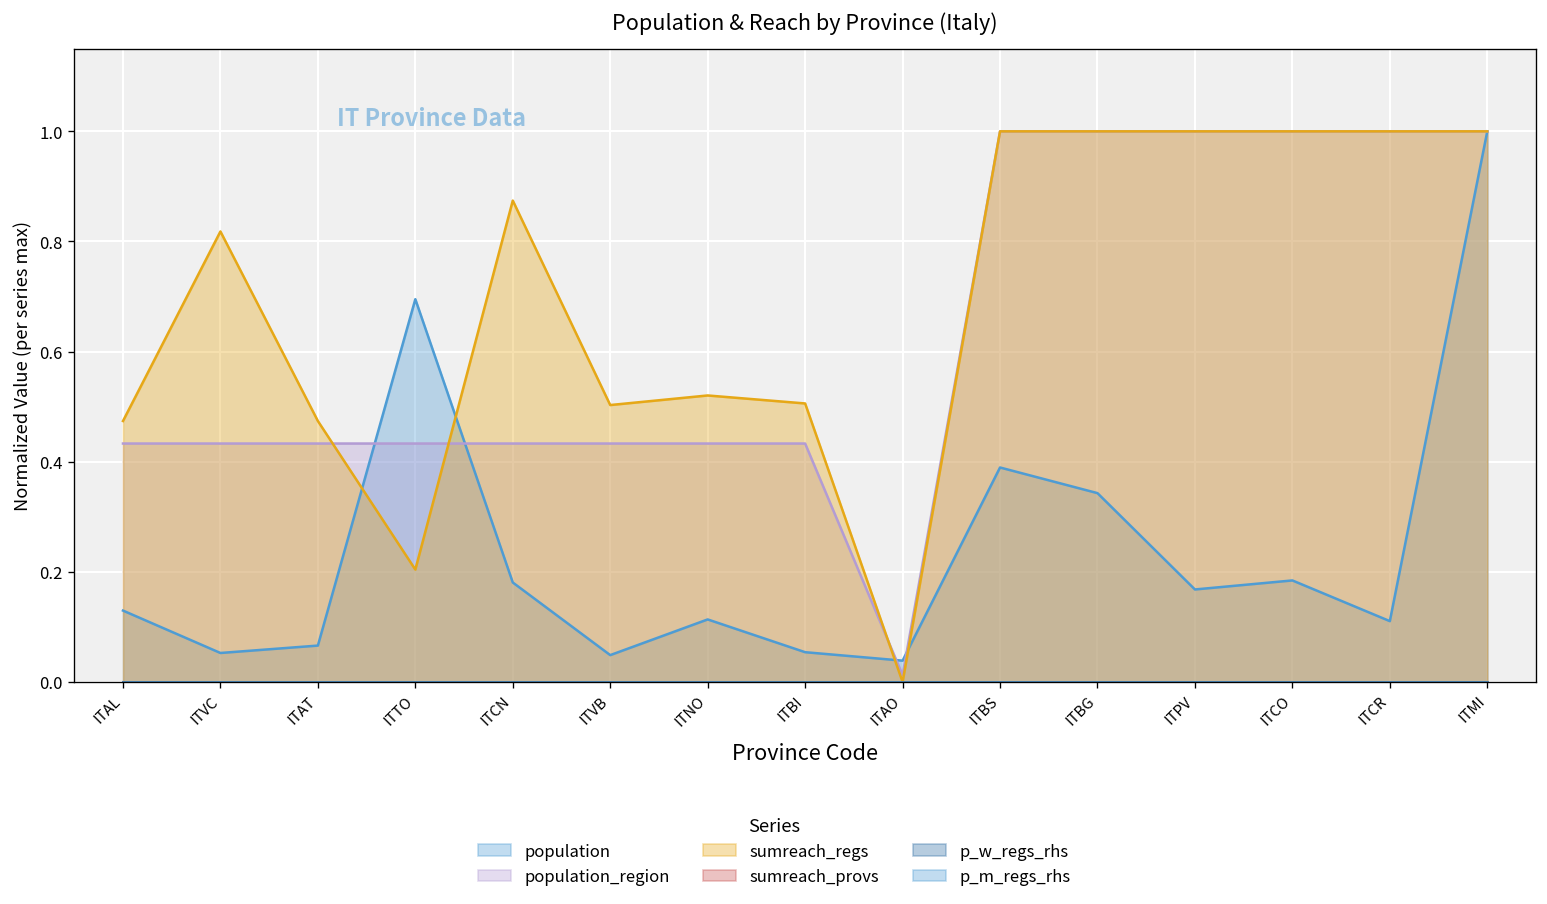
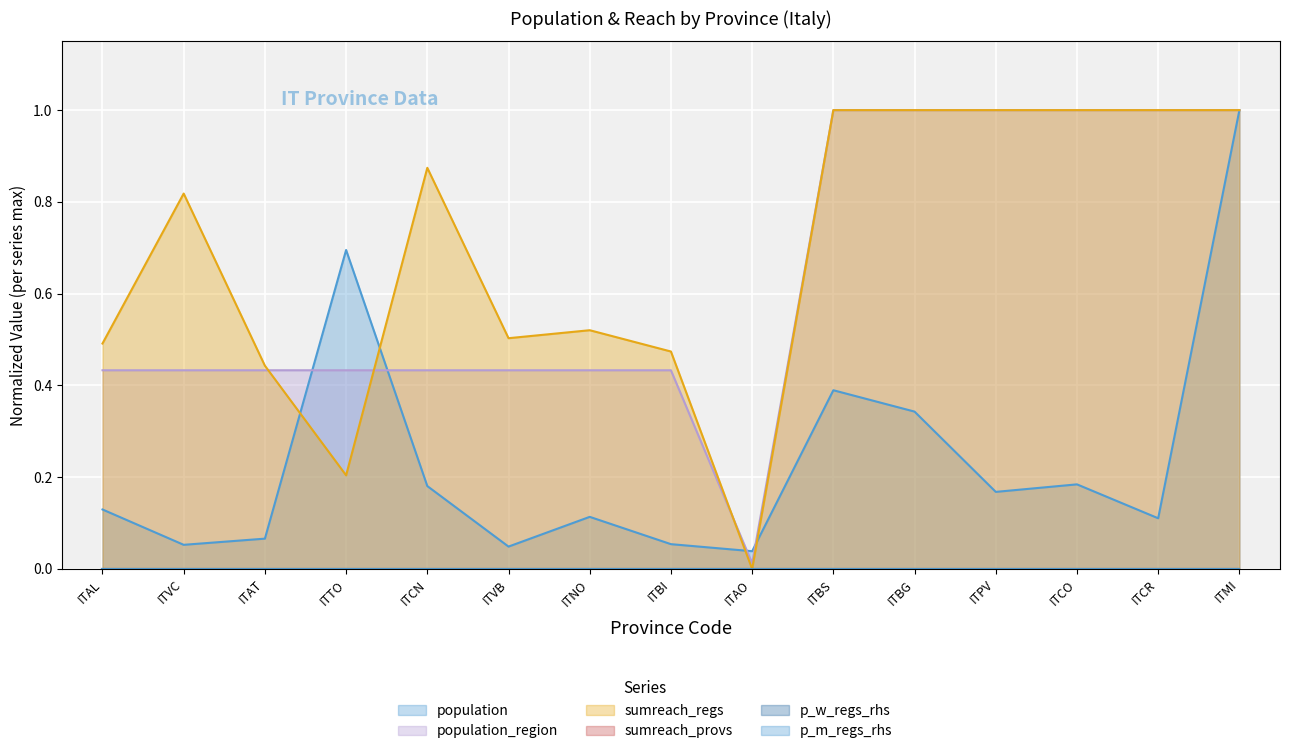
  {
    "sumreach_regs": {
-     "ITAL": 0.47,
+     "ITAL": 0.49,
      "ITVC": 0.82,
-     "ITAT": 0.47,
+     "ITAT": 0.44,
      "ITTO": 0.20,
      "ITCN": 0.87,
      "ITVB": 0.50,
      "ITNO": 0.52,
-     "ITBI": 0.51
+     "ITBI": 0.47
    }
  }
